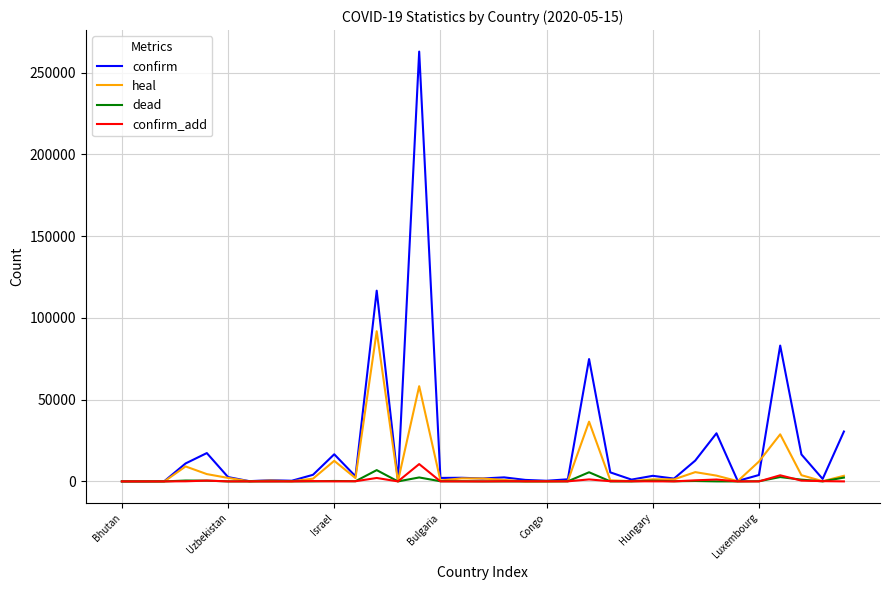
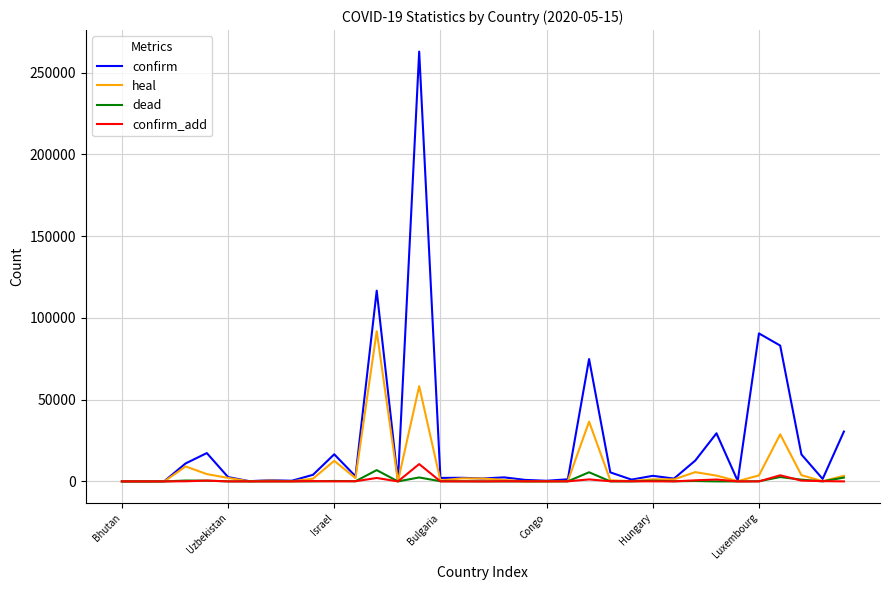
  {
    "confirm": {
      "Israel": 17000,
      "Bulgaria": 2000,
      "Hungary": 3000,
-     "Luxembourg": 4000
+     "Luxembourg": 91000
    },
    "heal": {
      "Israel": 13000,
-     "Luxembourg": 12000
+     "Luxembourg": 4000
    }
  }
